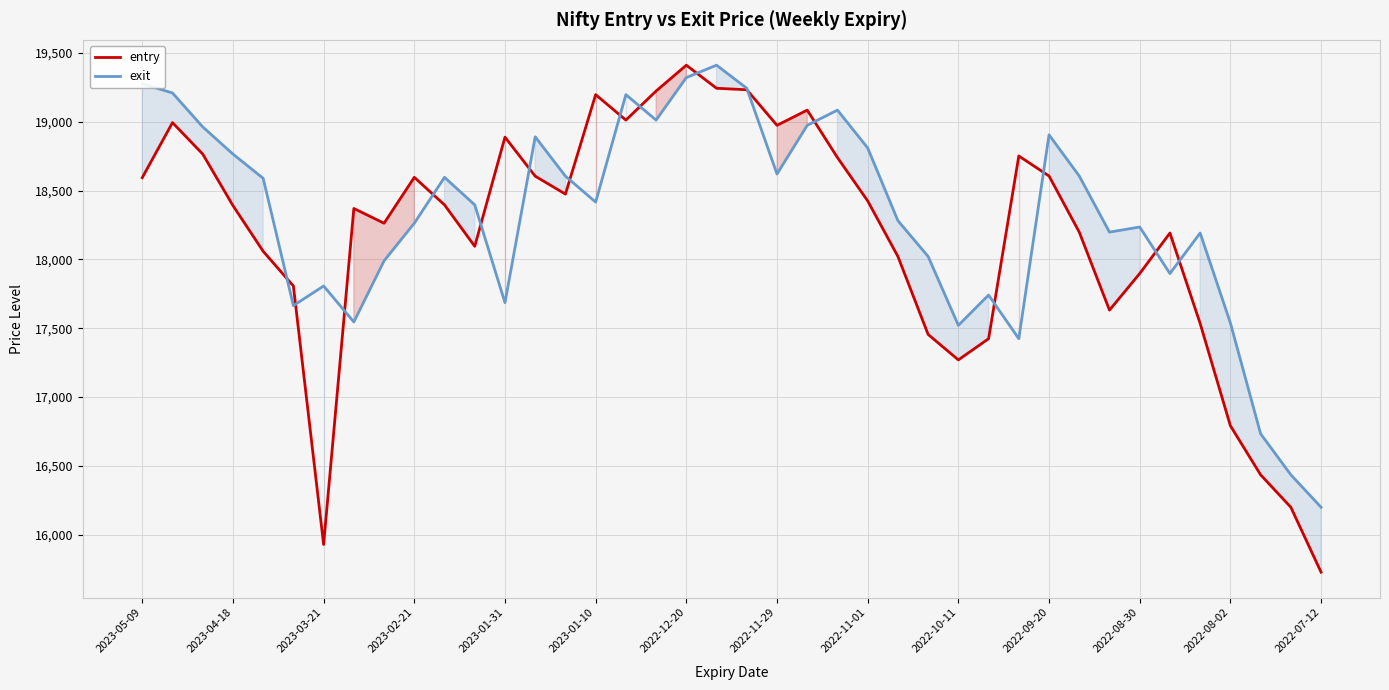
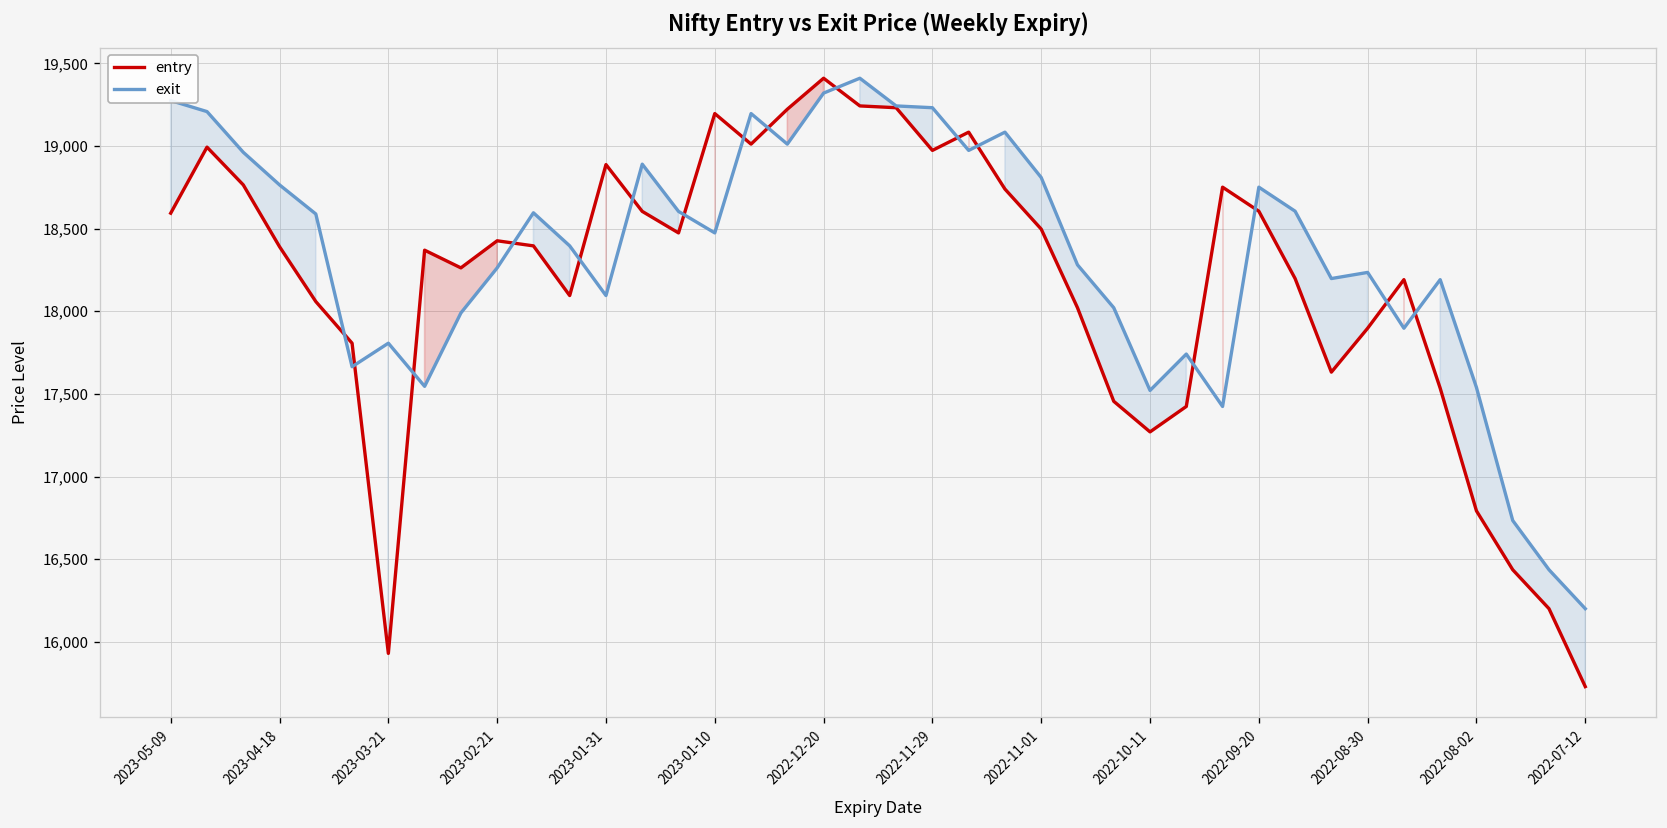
  {
    "entry": {
      "2023-05-09": "18,590",
      "2023-04-18": "18,390",
      "2023-03-21": "15,930",
-     "2023-02-21": "18,600",
+     "2023-02-21": "18,430",
      "2023-01-31": "18,890",
      "2023-01-10": "19,200",
      "2022-12-20": "19,410",
      "2022-11-29": "18,970",
-     "2022-11-01": "18,420",
+     "2022-11-01": "18,500",
      "2022-10-11": "17,270",
      "2022-09-20": "18,610",
      "2022-08-30": "17,900",
      "2022-08-02": "16,790",
      "2022-07-12": "15,730"
    },
    "exit": {
      "2023-04-18": "18,760",
      "2023-03-21": "17,810",
      "2023-02-21": "18,260",
-     "2023-01-31": "17,690",
-     "2023-01-10": "18,420",
+     "2023-01-31": "18,100",
+     "2023-01-10": "18,470",
      "2022-12-20": "19,320",
-     "2022-11-29": "18,620",
+     "2022-11-29": "19,230",
      "2022-11-01": "18,810",
      "2022-10-11": "17,520",
-     "2022-09-20": "18,900",
+     "2022-09-20": "18,750",
      "2022-08-30": "18,240",
      "2022-08-02": "17,540",
      "2022-07-12": "16,200"
    }
  }
